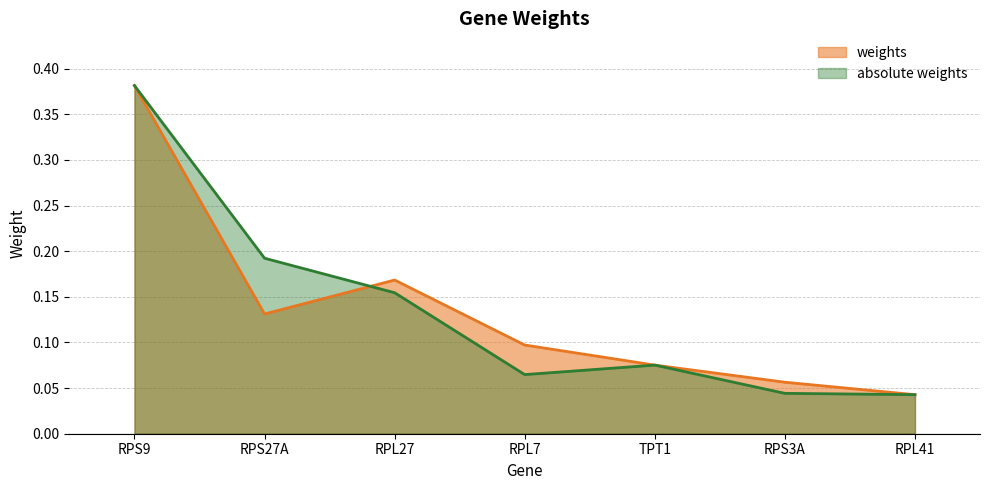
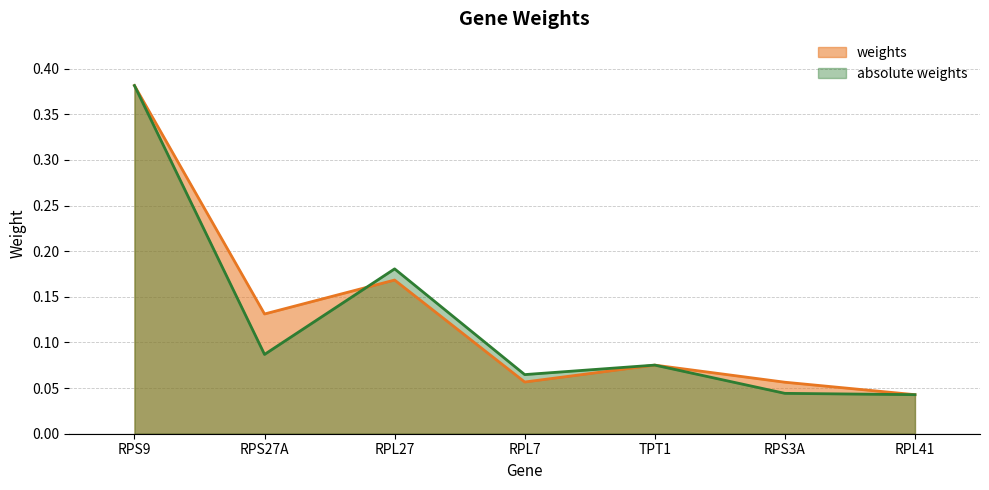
  {
    "weights": {
      "RPS27A": 0.13,
      "RPL27": 0.17,
-     "RPL7": 0.10,
+     "RPL7": 0.06,
      "RPS3A": 0.06
    },
    "absolute weights": {
-     "RPS27A": 0.19,
-     "RPL27": 0.15,
+     "RPS27A": 0.09,
+     "RPL27": 0.18,
      "RPL7": 0.06,
      "RPS3A": 0.04
    }
  }
